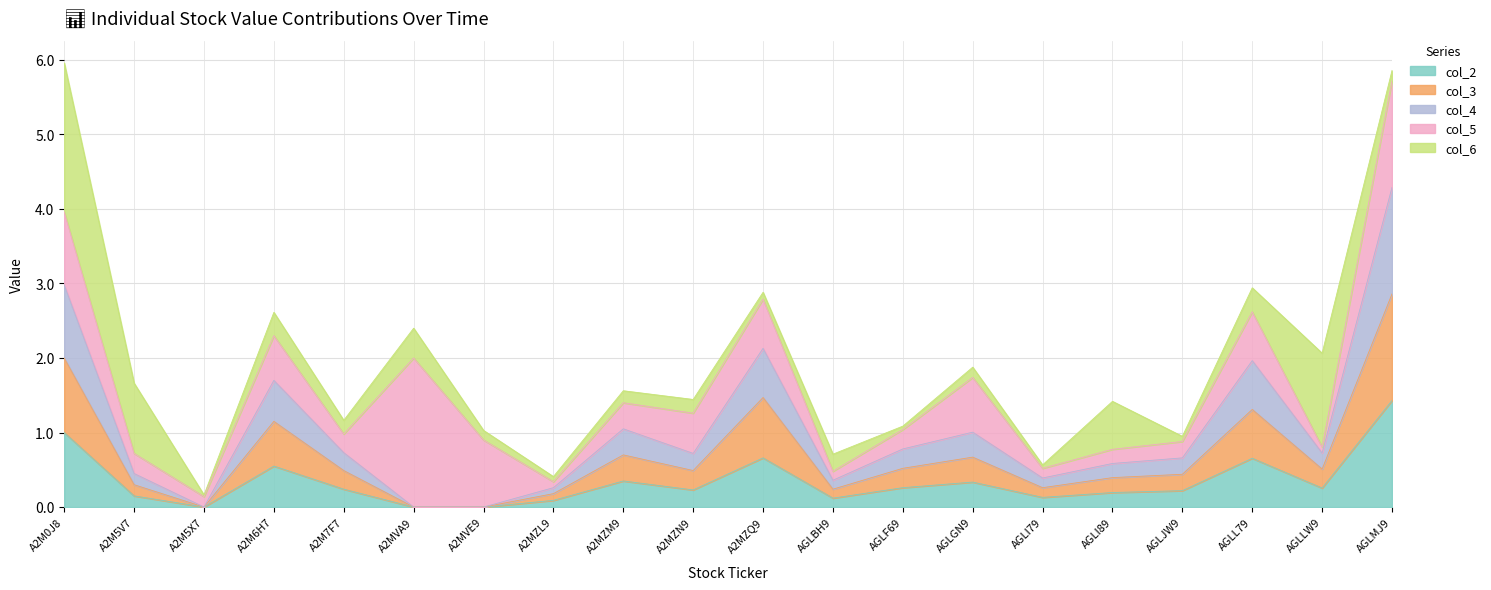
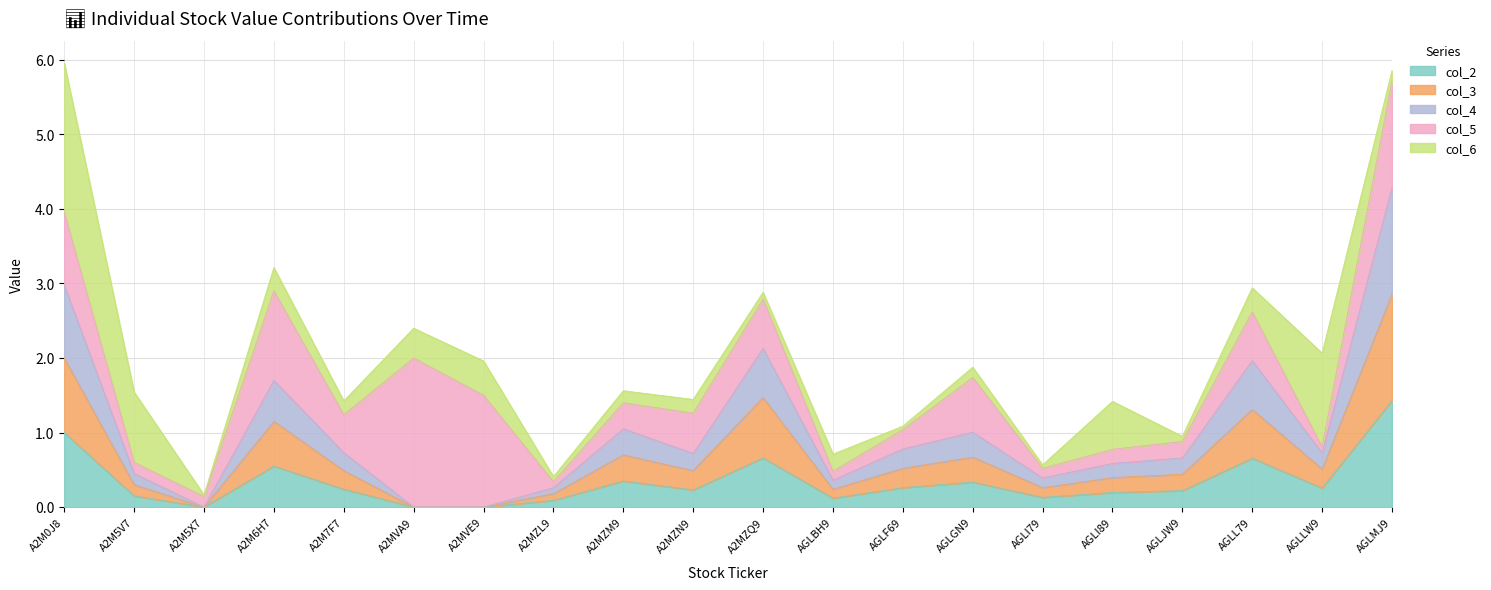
  {
    "col_3": {
      "A2M0J8": 1.0,
      "A2M5V7": 0.2,
      "A2M6H7": 0.6,
      "A2M7F7": 0.3,
      "A2MZL9": 0.1,
      "A2MZM9": 0.4,
      "A2MZN9": 0.3,
      "A2MZQ9": 0.8,
      "AGLBH9": 0.1,
      "AGLF69": 0.3,
      "AGLGN9": 0.3,
      "AGLI79": 0.1,
      "AGLI89": 0.2,
      "AGLJW9": 0.2,
      "AGLL79": 0.7,
      "AGLLW9": 0.3,
      "AGLMJ9": 1.4
    },
    "col_5": {
      "A2M0J8": 1.0,
-     "A2M5V7": 0.3,
-     "A2M6H7": 0.6,
-     "A2M7F7": 0.3,
+     "A2M5V7": 0.2,
+     "A2M6H7": 1.2,
+     "A2M7F7": 0.5,
      "A2MVA9": 2.0,
-     "A2MVE9": 0.9,
+     "A2MVE9": 1.5,
      "A2MZL9": 0.1,
      "A2MZM9": 0.4,
      "A2MZN9": 0.5,
      "A2MZQ9": 0.7,
      "AGLBH9": 0.1,
      "AGLF69": 0.3,
      "AGLGN9": 0.7,
      "AGLI79": 0.1,
      "AGLI89": 0.2,
      "AGLJW9": 0.2,
      "AGLL79": 0.7,
      "AGLLW9": 0.1,
      "AGLMJ9": 1.4
    },
    "col_6": {
      "A2M0J8": 2.0,
      "A2M5V7": 0.9,
      "A2M6H7": 0.3,
      "A2M7F7": 0.2,
      "A2MVA9": 0.4,
-     "A2MVE9": 0.1,
+     "A2MVE9": 0.5,
      "A2MZL9": 0.1,
      "A2MZM9": 0.2,
      "A2MZN9": 0.2,
      "A2MZQ9": 0.1,
      "AGLBH9": 0.2,
      "AGLF69": 0.0,
      "AGLGN9": 0.1,
      "AGLI79": 0.0,
      "AGLI89": 0.6,
      "AGLJW9": 0.1,
      "AGLL79": 0.3,
      "AGLLW9": 1.3,
      "AGLMJ9": 0.1
    }
  }
